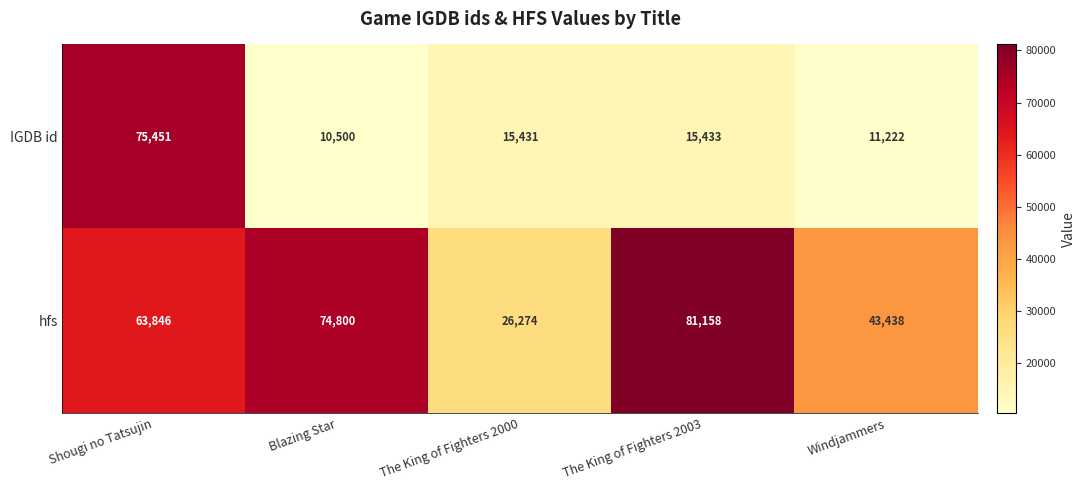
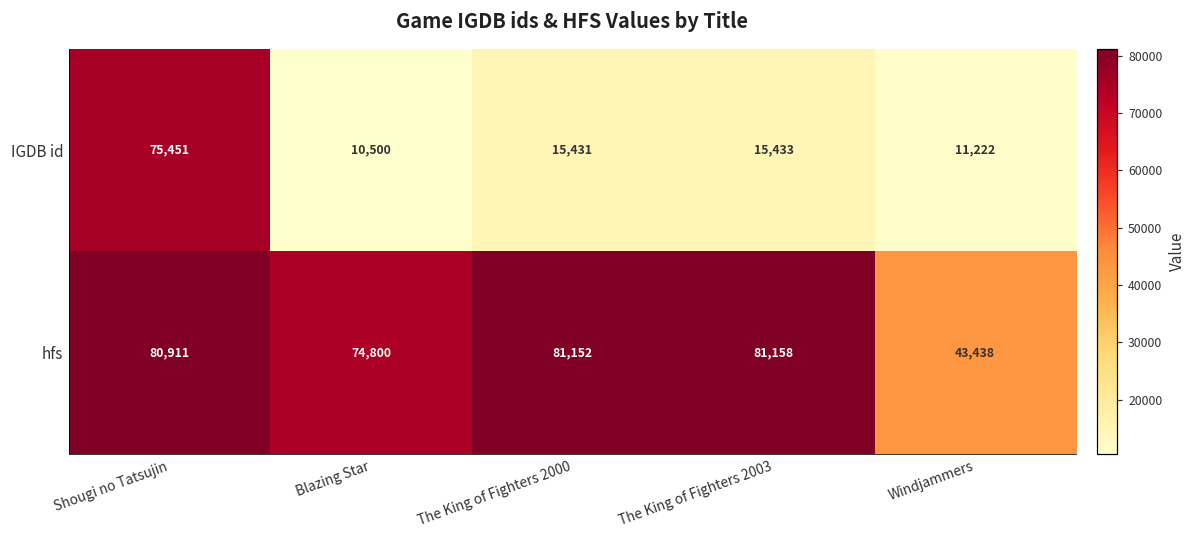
  {
    "IGDB id": {
      "Shougi no Tatsujin": "75,451",
      "Blazing Star": "10,500",
      "The King of Fighters 2000": "15,431",
      "The King of Fighters 2003": "15,433",
      "Windjammers": "11,222"
    },
    "hfs": {
-     "Shougi no Tatsujin": "63,846",
+     "Shougi no Tatsujin": "80,911",
      "Blazing Star": "74,800",
-     "The King of Fighters 2000": "26,274",
+     "The King of Fighters 2000": "81,152",
      "The King of Fighters 2003": "81,158",
      "Windjammers": "43,438"
    }
  }
